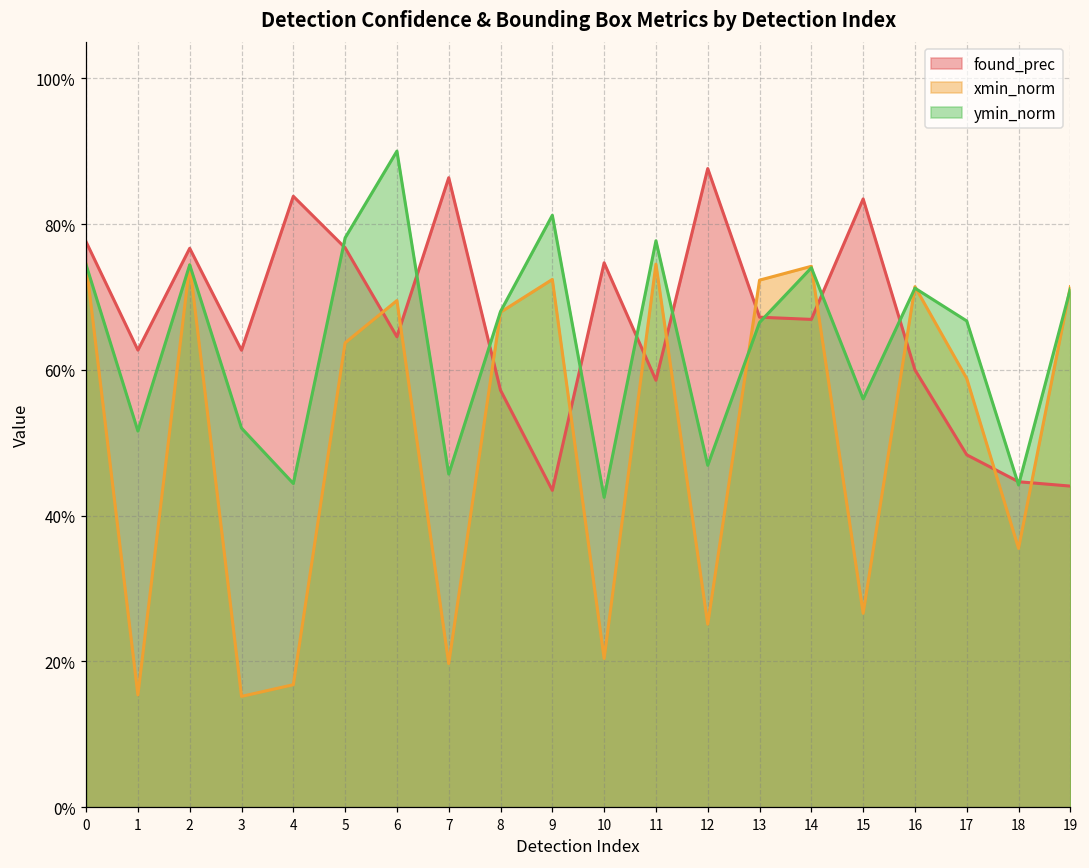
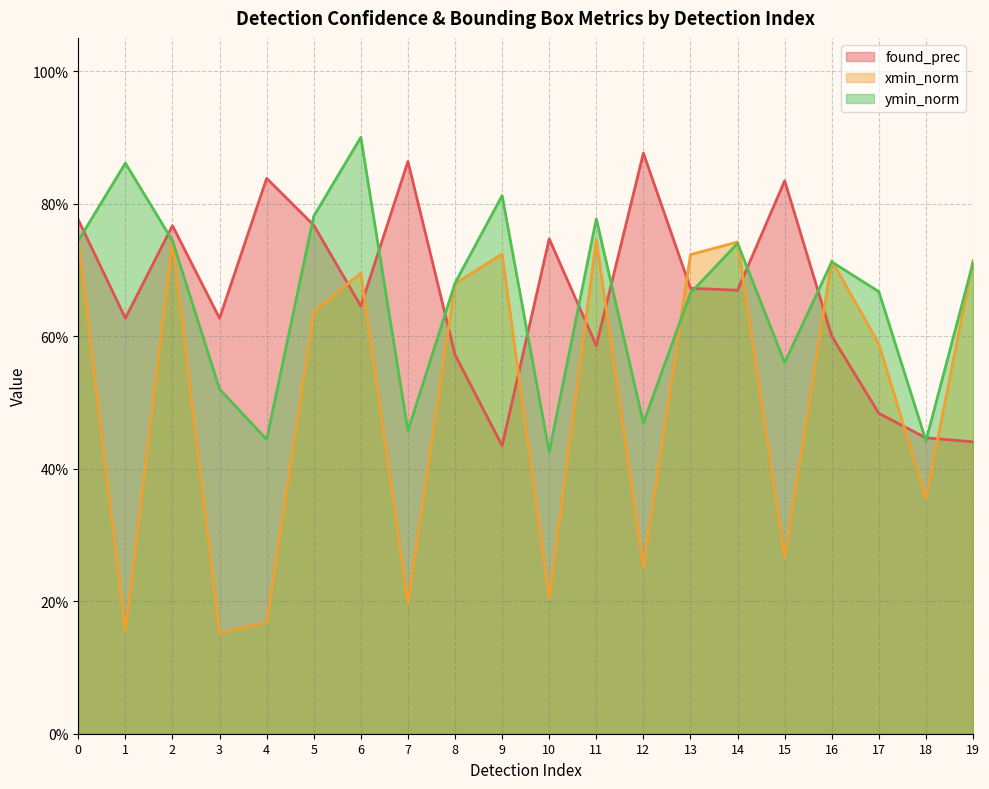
  {
    "ymin_norm": {
-     "1": "52%",
+     "1": "86%",
      "3": "52%",
      "4": "44%",
      "5": "78%",
      "6": "90%",
      "7": "46%",
      "9": "81%",
      "10": "43%",
      "11": "78%",
      "12": "47%",
      "13": "67%",
      "15": "56%",
      "17": "67%",
      "18": "44%"
    }
  }
